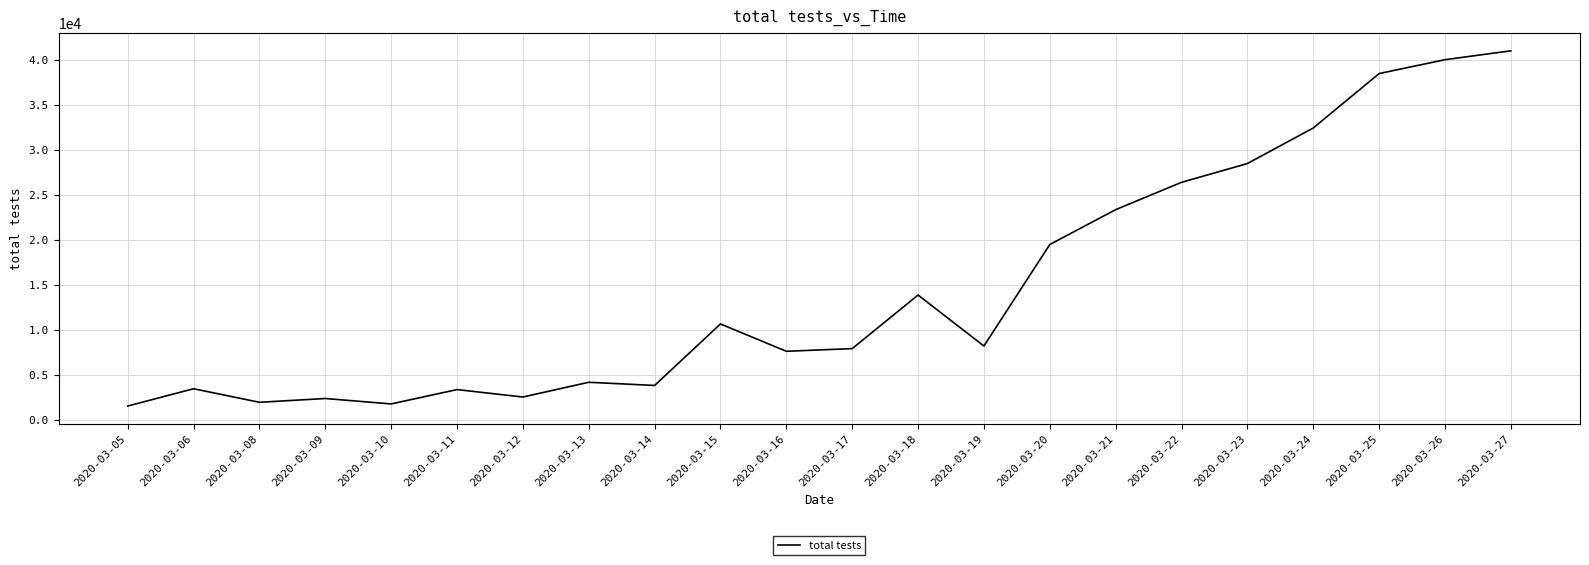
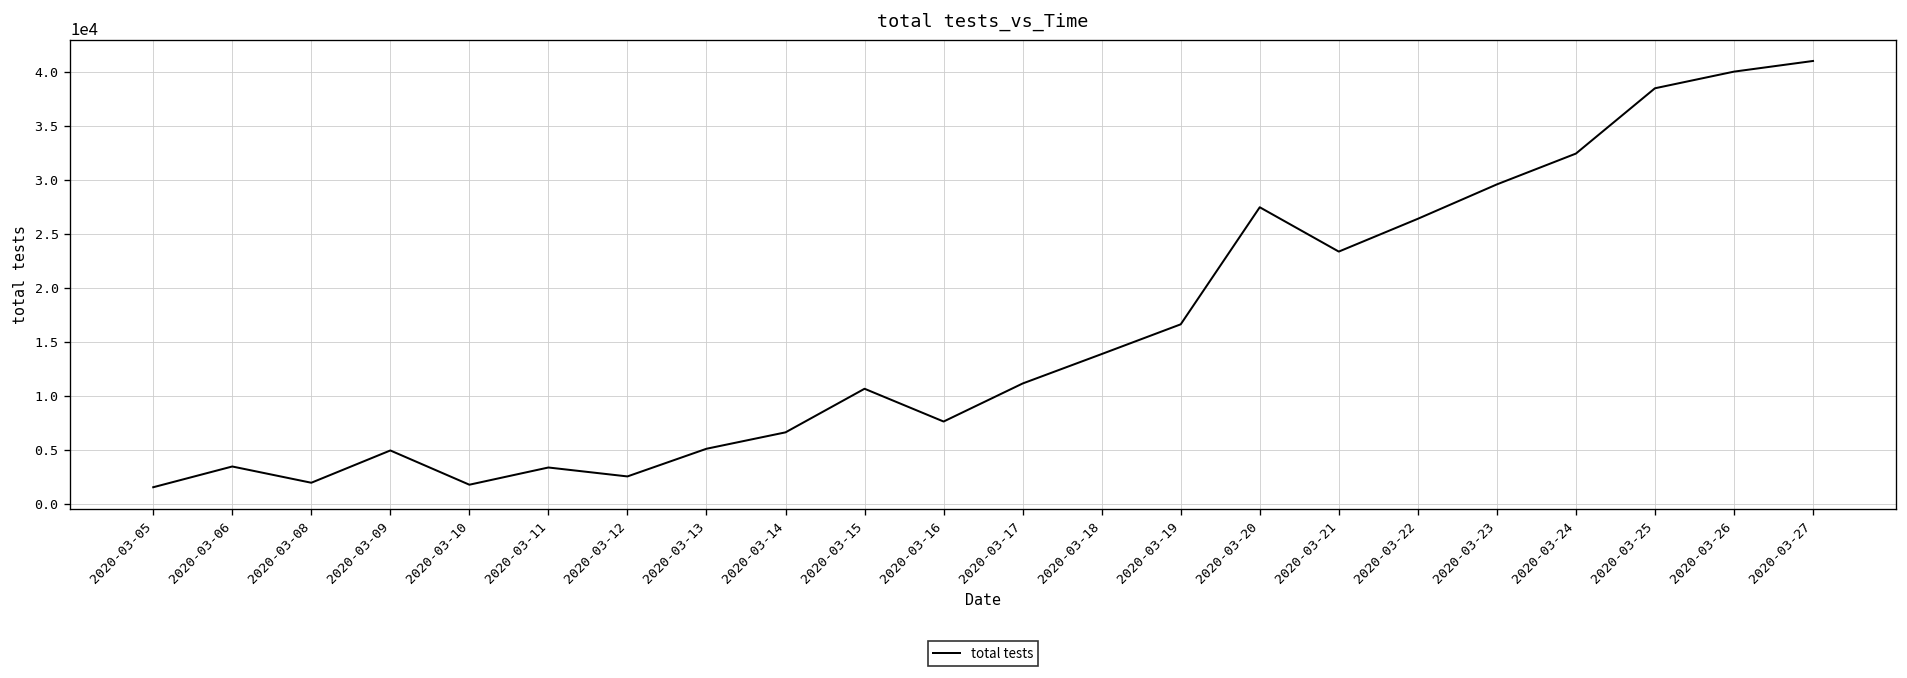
  {
    "2020-03-05": 2000,
    "2020-03-06": 3000,
    "2020-03-08": 2000,
-   "2020-03-09": 2000,
+   "2020-03-09": 5000,
    "2020-03-10": 2000,
    "2020-03-11": 3000,
    "2020-03-12": 3000,
-   "2020-03-13": 4000,
-   "2020-03-14": 4000,
+   "2020-03-13": 5000,
+   "2020-03-14": 7000,
    "2020-03-15": 11000,
    "2020-03-16": 8000,
-   "2020-03-17": 8000,
+   "2020-03-17": 11000,
    "2020-03-18": 14000,
-   "2020-03-19": 8000,
-   "2020-03-20": 20000,
+   "2020-03-19": 17000,
+   "2020-03-20": 27000,
    "2020-03-21": 23000,
    "2020-03-22": 26000,
-   "2020-03-23": 29000,
+   "2020-03-23": 30000,
    "2020-03-24": 32000,
    "2020-03-25": 39000,
    "2020-03-26": 40000,
    "2020-03-27": 41000
  }
